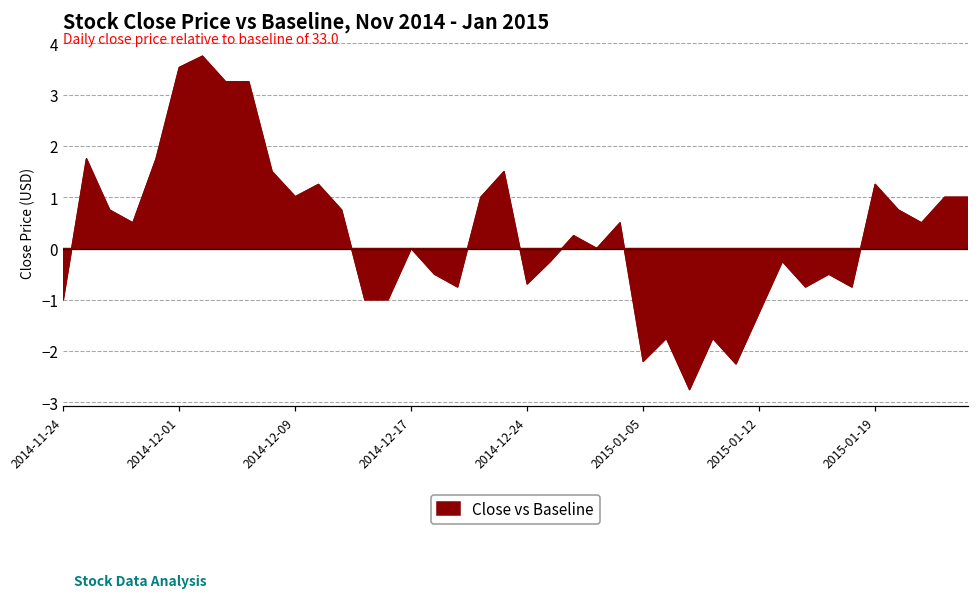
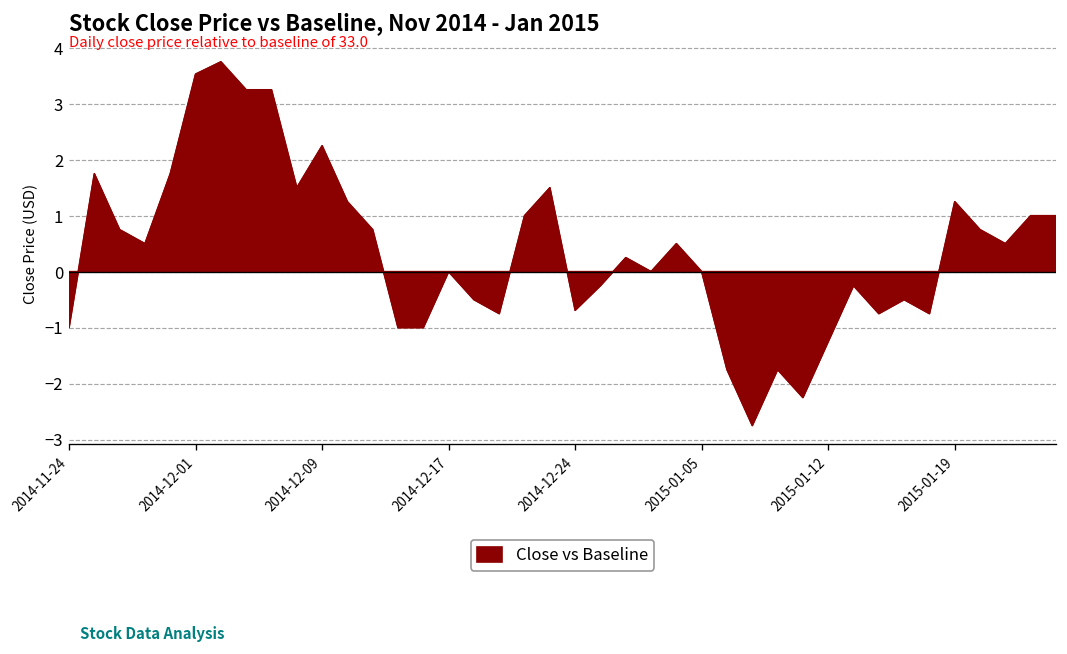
  {
    "2014-11-24": -1.0,
    "2014-12-01": 3.5,
-   "2014-12-09": 1.0,
+   "2014-12-09": 2.3,
    "2014-12-17": 0.0,
    "2014-12-24": -0.7,
-   "2015-01-05": -2.2,
+   "2015-01-05": 0.0,
    "2015-01-12": -1.3,
    "2015-01-19": 1.3
  }
